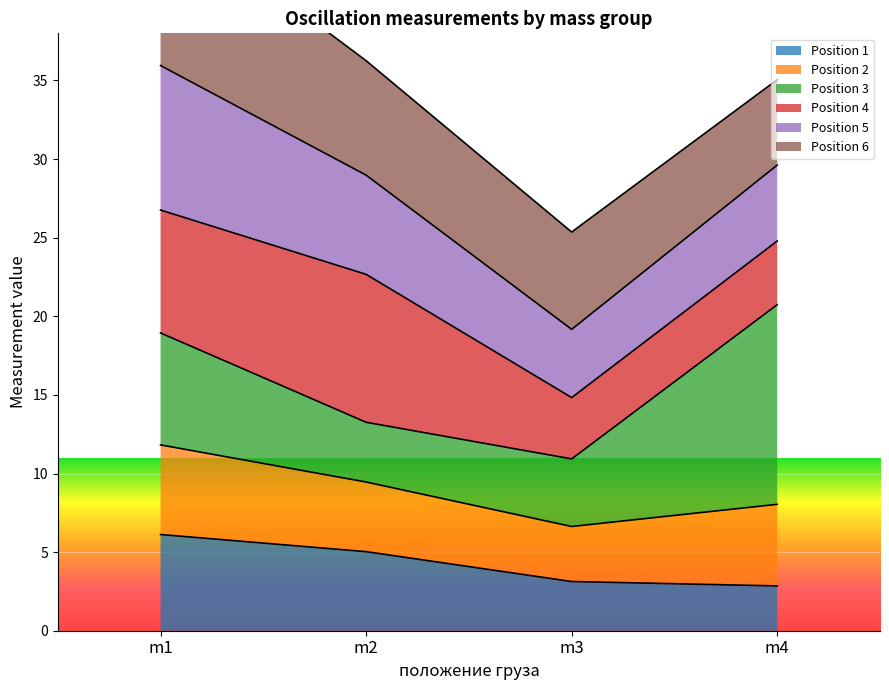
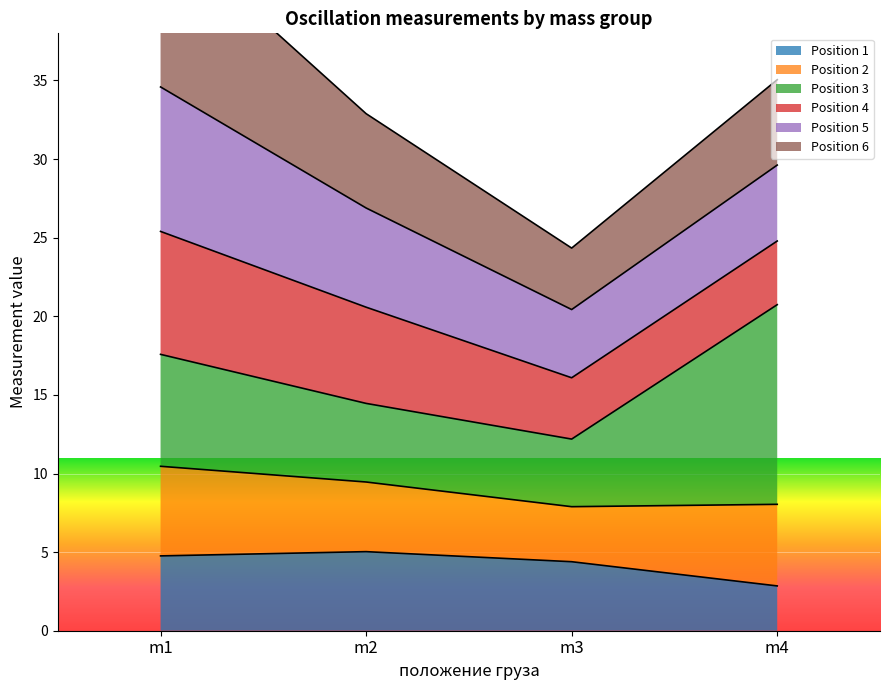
  {
    "Position 1": {
-     "m1": 6.1,
+     "m1": 4.8,
      "m2": 5.0,
-     "m3": 3.1,
+     "m3": 4.4,
      "m4": 2.9
    },
    "Position 2": {
      "m1": 5.7,
      "m2": 4.4,
      "m3": 3.5,
      "m4": 5.2
    },
    "Position 3": {
      "m1": 7.1,
-     "m2": 3.8,
+     "m2": 5.0,
      "m3": 4.3,
      "m4": 12.7
    },
    "Position 4": {
      "m1": 7.8,
-     "m2": 9.4,
+     "m2": 6.1,
      "m3": 3.9,
      "m4": 4.1
    },
    "Position 5": {
      "m1": 9.2,
      "m2": 6.3,
      "m3": 4.3,
      "m4": 4.8
    },
    "Position 6": {
-     "m2": 7.3,
-     "m3": 6.2
+     "m2": 6.0,
+     "m3": 3.9
    }
  }
